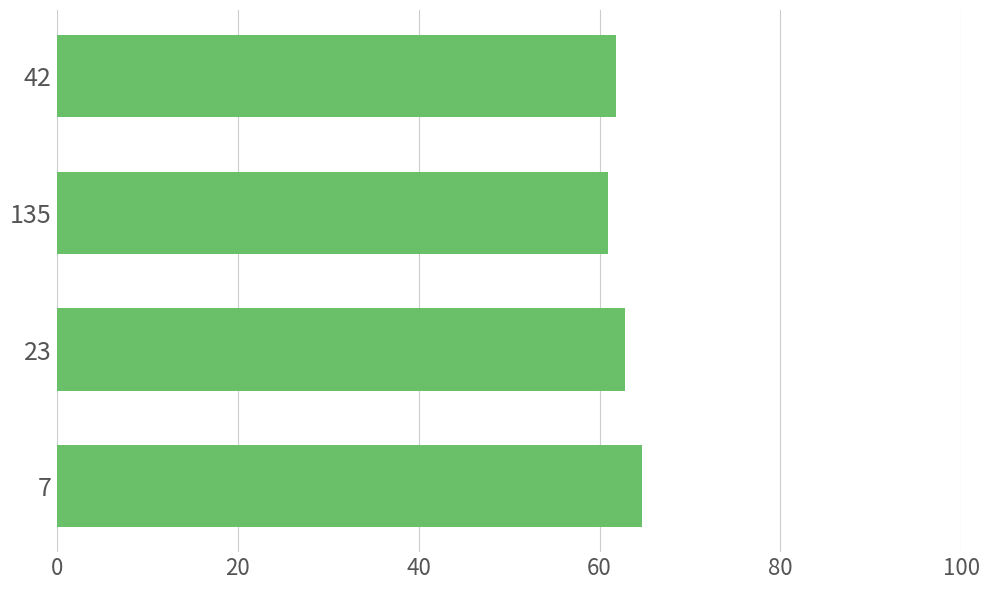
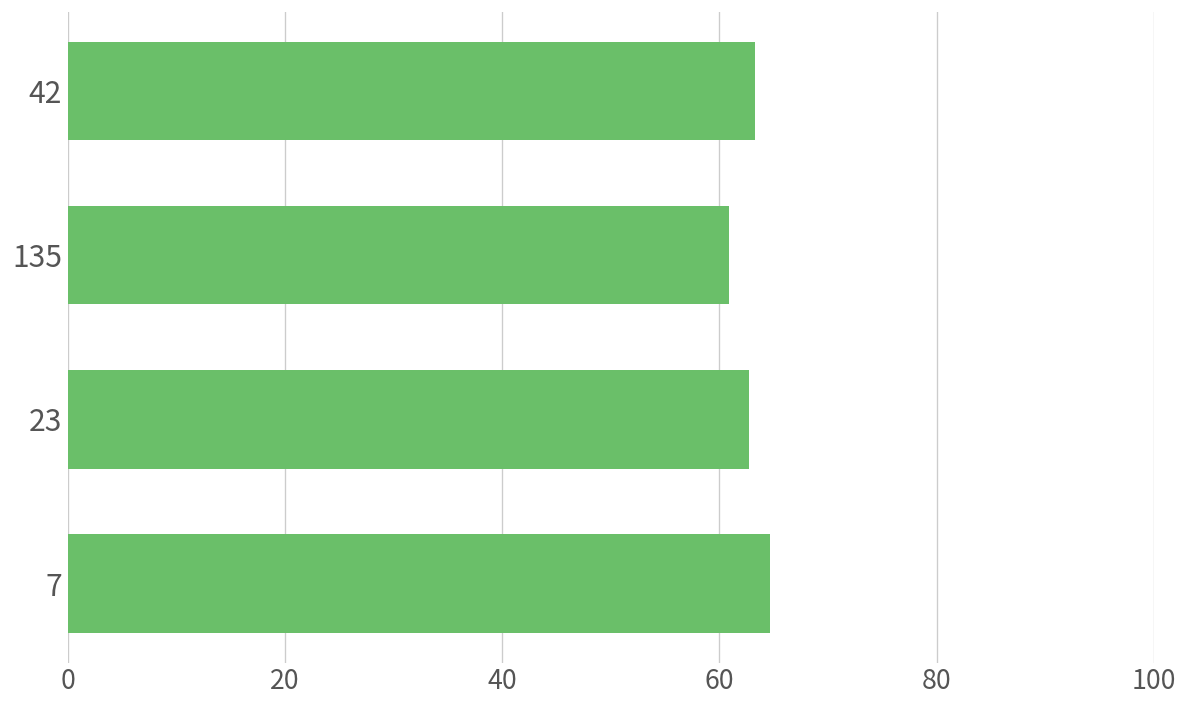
  {
-   "42": 62,
+   "42": 63,
    "135": 61,
    "23": 63,
    "7": 65
  }
